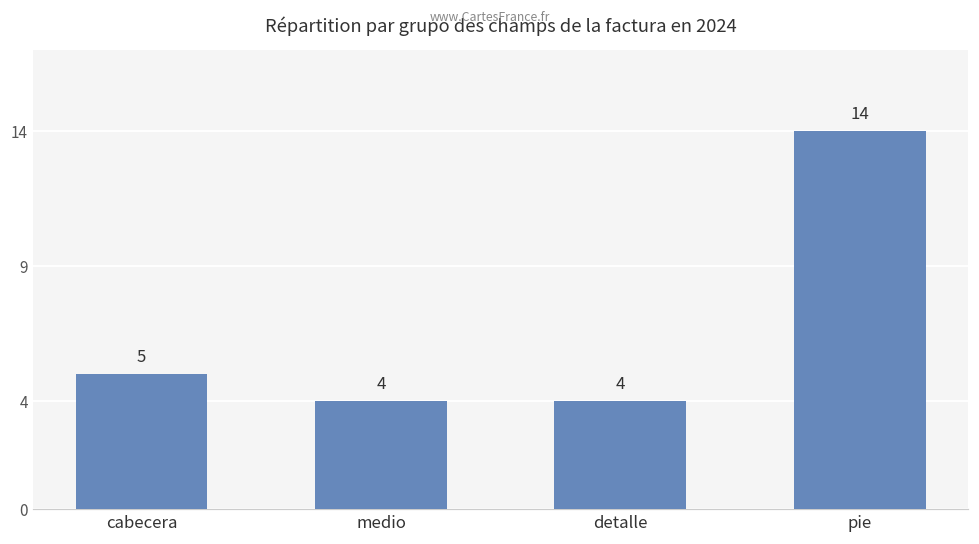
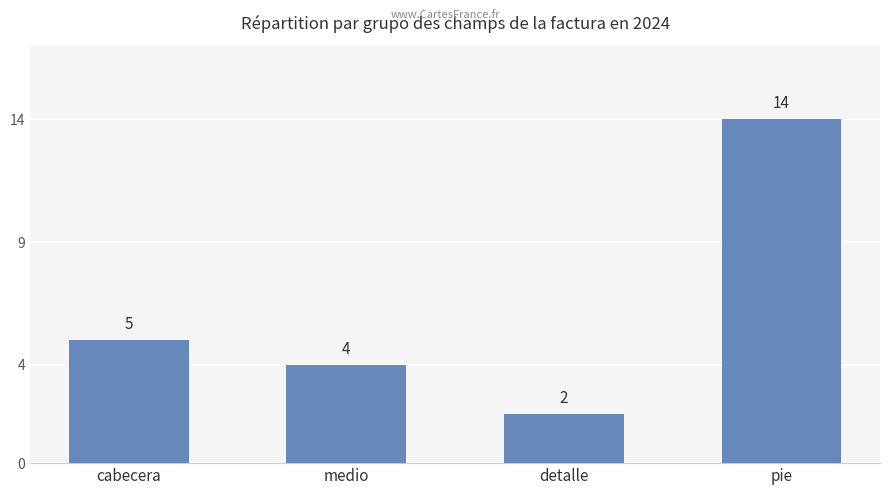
  {
    "cabecera": 5,
    "medio": 4,
-   "detalle": 4,
+   "detalle": 2,
    "pie": 14
  }
